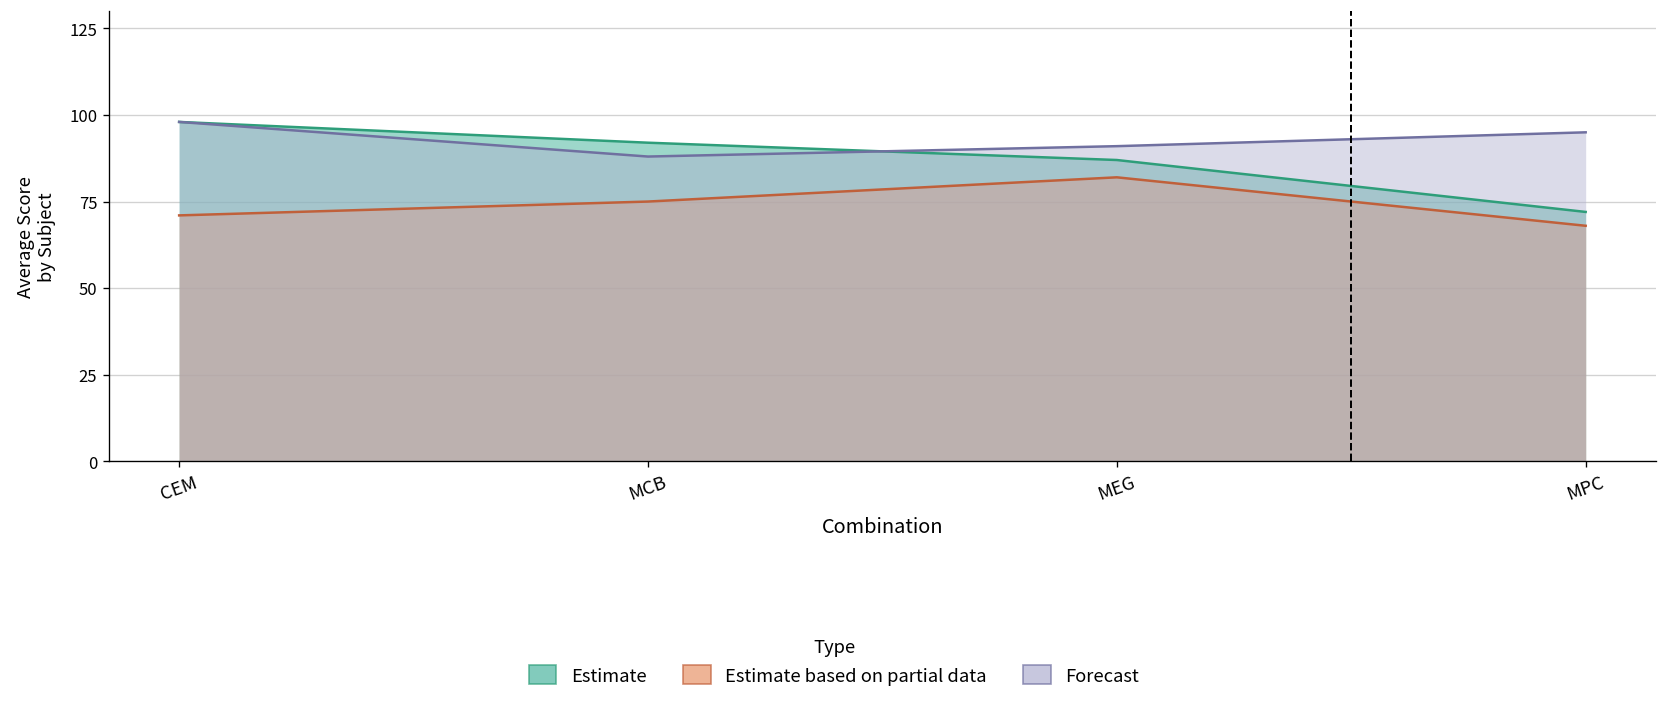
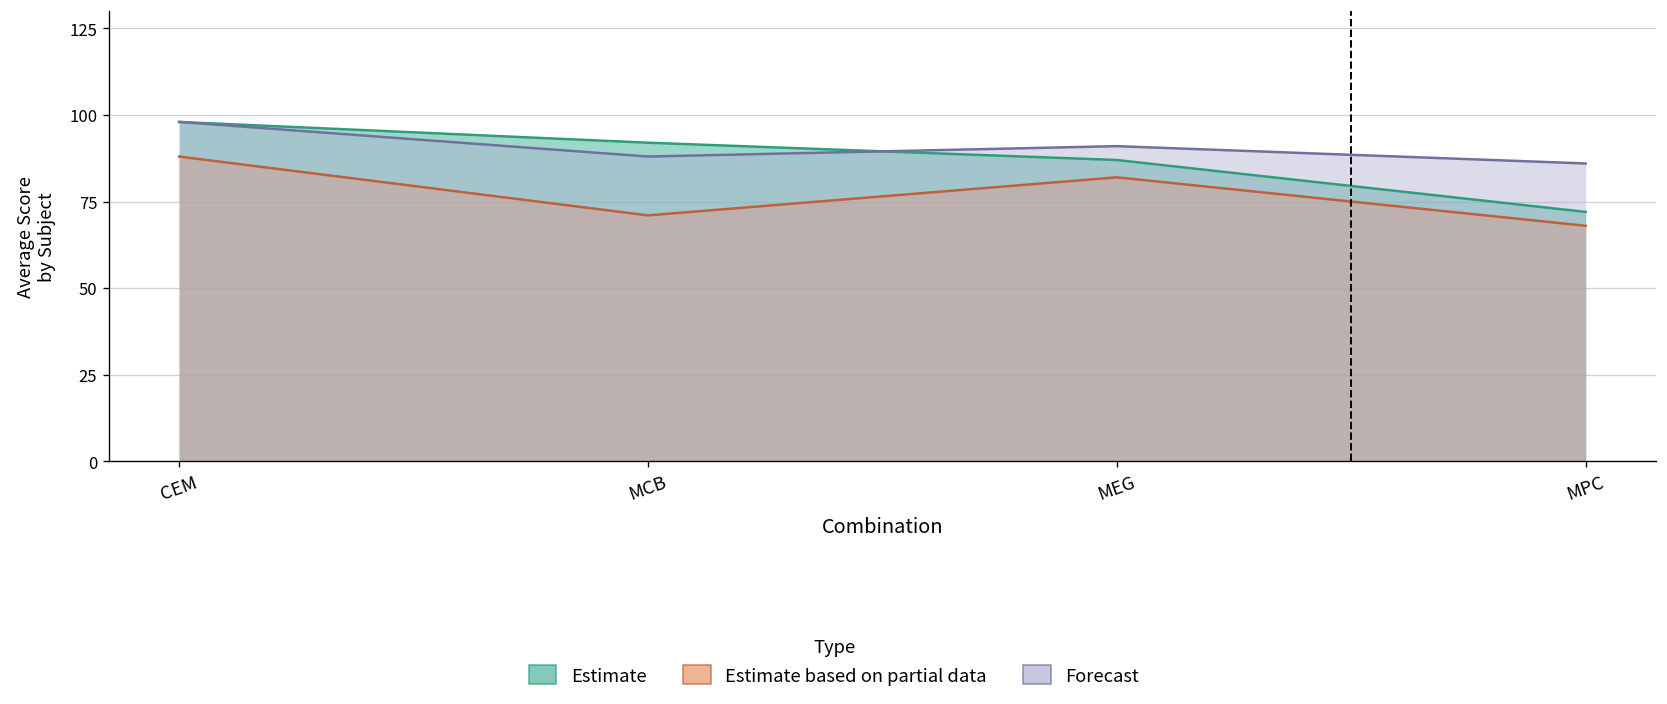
  {
    "Estimate": {
      "MCB": 92,
      "MEG": 87,
      "MPC": 72
    },
    "Estimate based on partial data": {
-     "CEM": 71,
-     "MCB": 75,
+     "CEM": 88,
+     "MCB": 71,
      "MEG": 82,
      "MPC": 68
    },
    "Forecast": {
      "MCB": 88,
      "MEG": 91,
-     "MPC": 95
+     "MPC": 86
    }
  }
